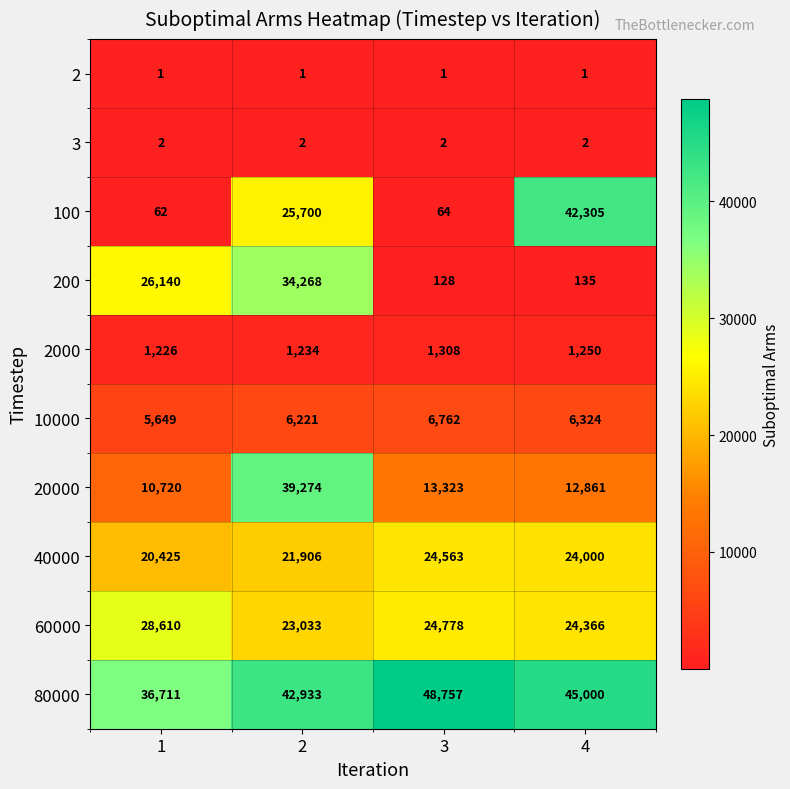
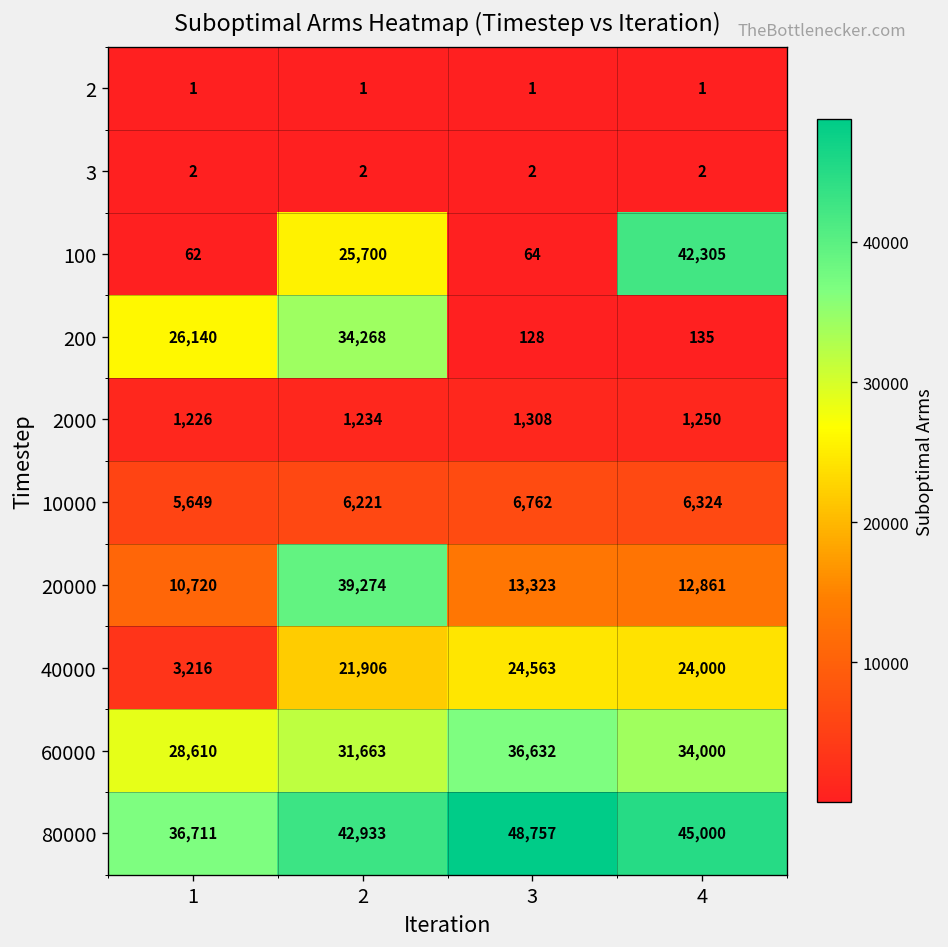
  {
    "2": {
      "1": "1",
      "2": "1",
      "3": "1",
      "4": "1"
    },
    "3": {
      "1": "2",
      "2": "2",
      "3": "2",
      "4": "2"
    },
    "100": {
      "1": "62",
      "2": "25,700",
      "3": "64",
      "4": "42,305"
    },
    "200": {
      "1": "26,140",
      "2": "34,268",
      "3": "128",
      "4": "135"
    },
    "2000": {
      "1": "1,226",
      "2": "1,234",
      "3": "1,308",
      "4": "1,250"
    },
    "10000": {
      "1": "5,649",
      "2": "6,221",
      "3": "6,762",
      "4": "6,324"
    },
    "20000": {
      "1": "10,720",
      "2": "39,274",
      "3": "13,323",
      "4": "12,861"
    },
    "40000": {
-     "1": "20,425",
+     "1": "3,216",
      "2": "21,906",
      "3": "24,563",
      "4": "24,000"
    },
    "60000": {
      "1": "28,610",
-     "2": "23,033",
-     "3": "24,778",
-     "4": "24,366"
+     "2": "31,663",
+     "3": "36,632",
+     "4": "34,000"
    },
    "80000": {
      "1": "36,711",
      "2": "42,933",
      "3": "48,757",
      "4": "45,000"
    }
  }
